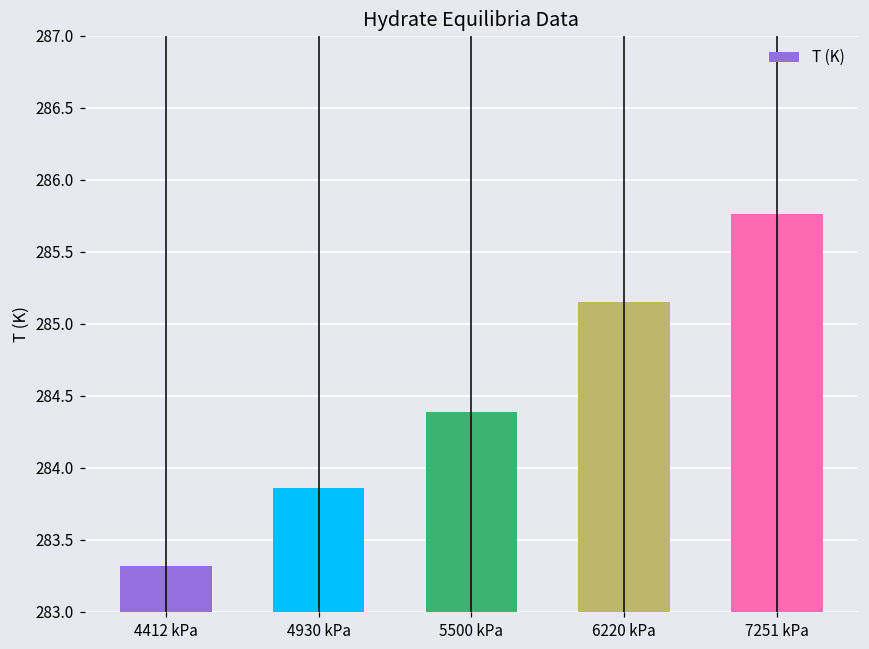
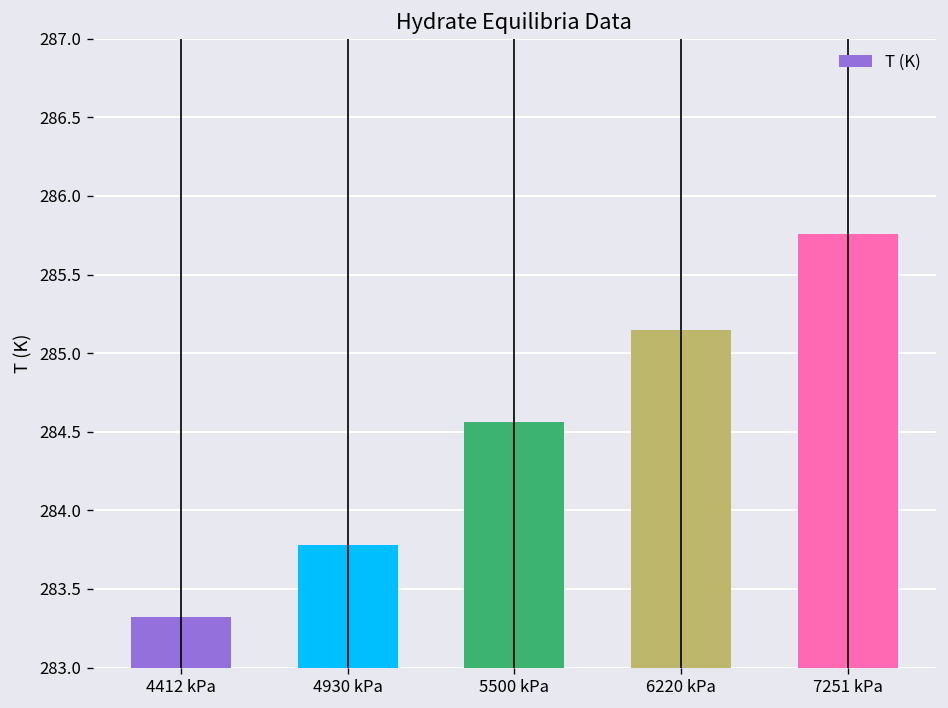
  {
    "4412 kPa": 283.32,
-   "4930 kPa": 283.86,
-   "5500 kPa": 284.39,
+   "4930 kPa": 283.78,
+   "5500 kPa": 284.56,
    "6220 kPa": 285.15,
    "7251 kPa": 285.76
  }
